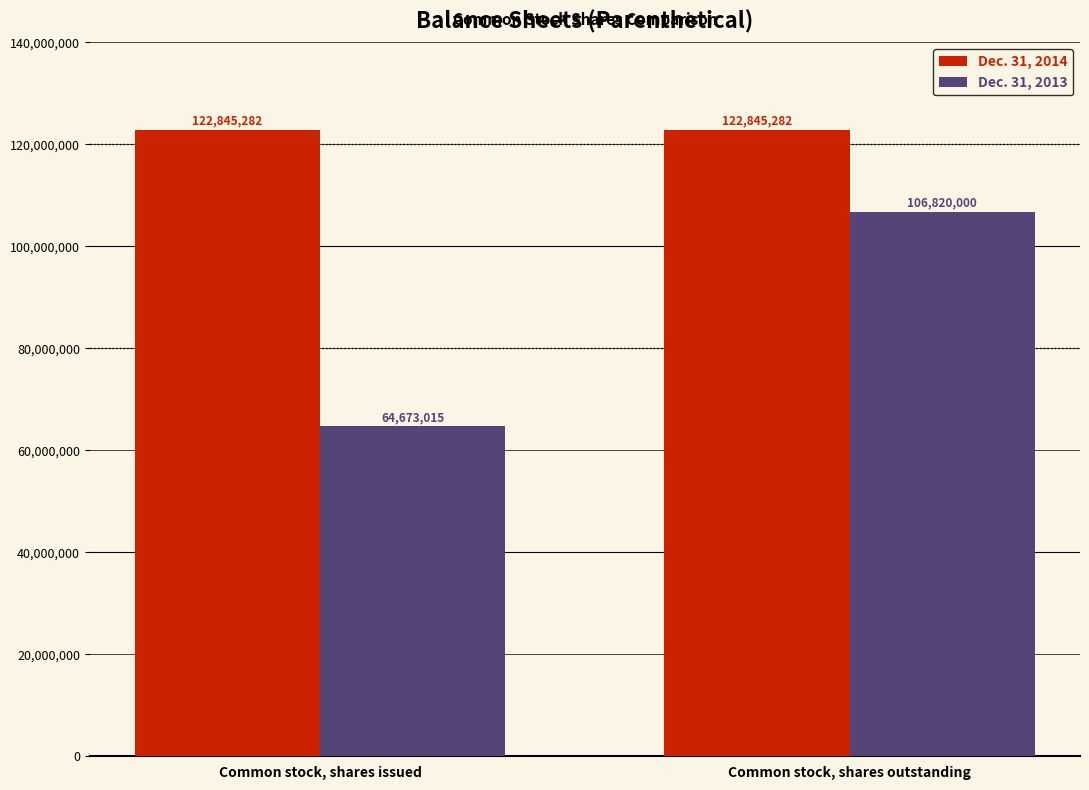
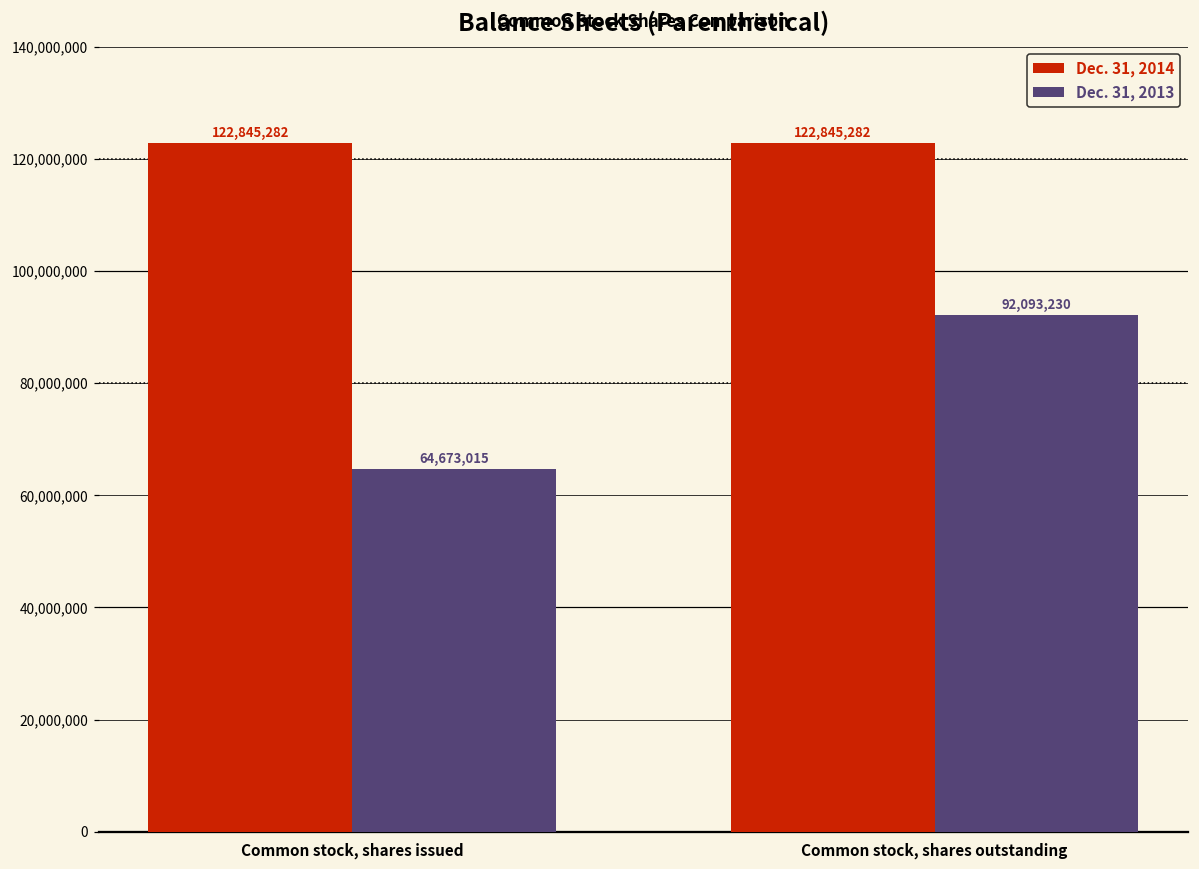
  {
    "Dec. 31, 2014": {
      "Common stock, shares issued": "122,845,282",
      "Common stock, shares outstanding": "122,845,282"
    },
    "Dec. 31, 2013": {
      "Common stock, shares issued": "64,673,015",
-     "Common stock, shares outstanding": "106,820,000"
+     "Common stock, shares outstanding": "92,093,230"
    }
  }
